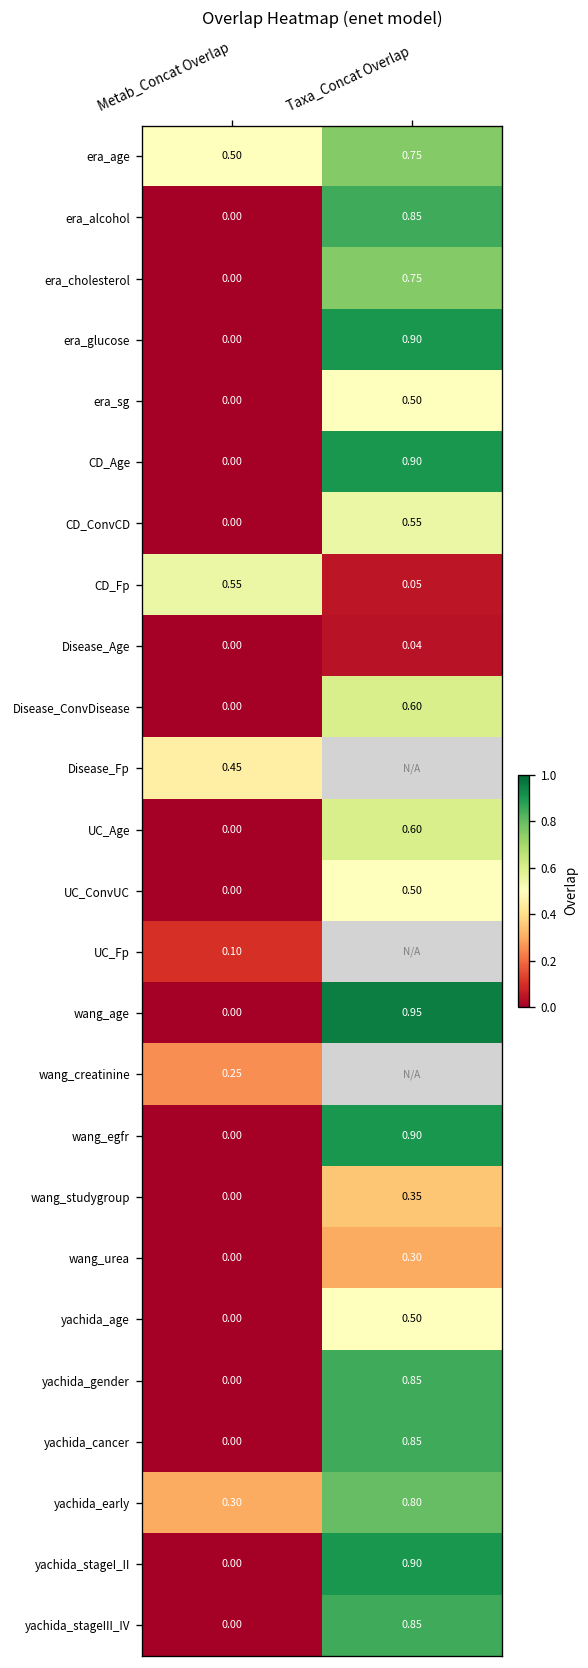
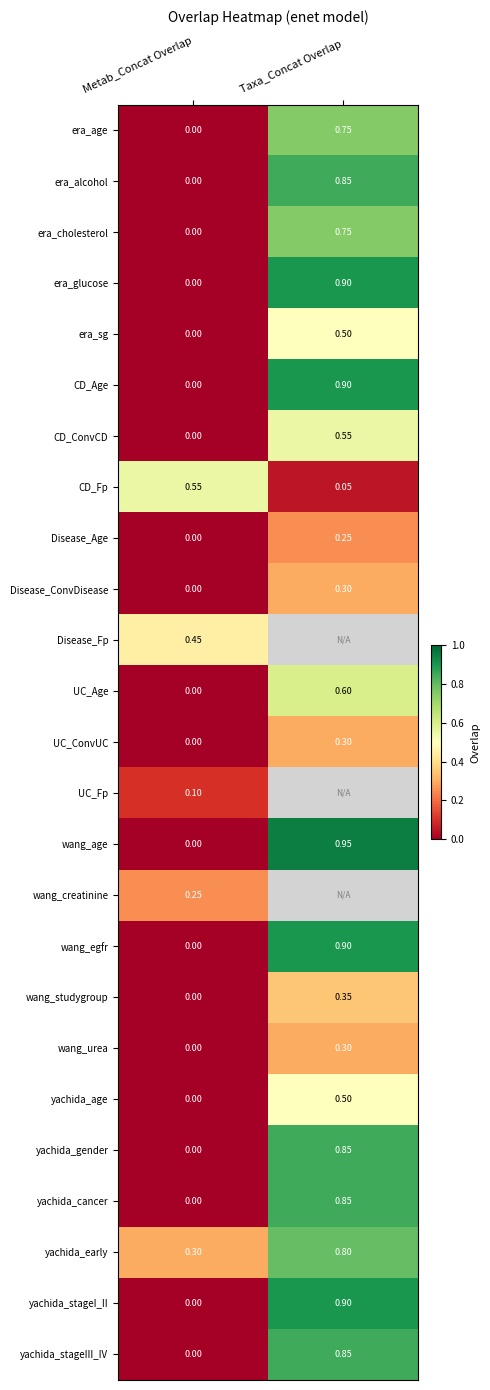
  {
    "era_age": {
-     "Metab_Concat Overlap": 0.50,
+     "Metab_Concat Overlap": 0.00,
      "Taxa_Concat Overlap": 0.75
    },
    "era_alcohol": {
      "Metab_Concat Overlap": 0.00,
      "Taxa_Concat Overlap": 0.85
    },
    "era_cholesterol": {
      "Metab_Concat Overlap": 0.00,
      "Taxa_Concat Overlap": 0.75
    },
    "era_glucose": {
      "Metab_Concat Overlap": 0.00,
      "Taxa_Concat Overlap": 0.90
    },
    "era_sg": {
      "Metab_Concat Overlap": 0.00,
      "Taxa_Concat Overlap": 0.50
    },
    "CD_Age": {
      "Metab_Concat Overlap": 0.00,
      "Taxa_Concat Overlap": 0.90
    },
    "CD_ConvCD": {
      "Metab_Concat Overlap": 0.00,
      "Taxa_Concat Overlap": 0.55
    },
    "CD_Fp": {
      "Metab_Concat Overlap": 0.55,
      "Taxa_Concat Overlap": 0.05
    },
    "Disease_Age": {
      "Metab_Concat Overlap": 0.00,
-     "Taxa_Concat Overlap": 0.04
+     "Taxa_Concat Overlap": 0.25
    },
    "Disease_ConvDisease": {
      "Metab_Concat Overlap": 0.00,
-     "Taxa_Concat Overlap": 0.60
+     "Taxa_Concat Overlap": 0.30
    },
    "Disease_Fp": {
      "Metab_Concat Overlap": 0.45
    },
    "UC_Age": {
      "Metab_Concat Overlap": 0.00,
      "Taxa_Concat Overlap": 0.60
    },
    "UC_ConvUC": {
      "Metab_Concat Overlap": 0.00,
-     "Taxa_Concat Overlap": 0.50
+     "Taxa_Concat Overlap": 0.30
    },
    "UC_Fp": {
      "Metab_Concat Overlap": 0.10
    },
    "wang_age": {
      "Metab_Concat Overlap": 0.00,
      "Taxa_Concat Overlap": 0.95
    },
    "wang_creatinine": {
      "Metab_Concat Overlap": 0.25
    },
    "wang_egfr": {
      "Metab_Concat Overlap": 0.00,
      "Taxa_Concat Overlap": 0.90
    },
    "wang_studygroup": {
      "Metab_Concat Overlap": 0.00,
      "Taxa_Concat Overlap": 0.35
    },
    "wang_urea": {
      "Metab_Concat Overlap": 0.00,
      "Taxa_Concat Overlap": 0.30
    },
    "yachida_age": {
      "Metab_Concat Overlap": 0.00,
      "Taxa_Concat Overlap": 0.50
    },
    "yachida_gender": {
      "Metab_Concat Overlap": 0.00,
      "Taxa_Concat Overlap": 0.85
    },
    "yachida_cancer": {
      "Metab_Concat Overlap": 0.00,
      "Taxa_Concat Overlap": 0.85
    },
    "yachida_early": {
      "Metab_Concat Overlap": 0.30,
      "Taxa_Concat Overlap": 0.80
    },
    "yachida_stageI_II": {
      "Metab_Concat Overlap": 0.00,
      "Taxa_Concat Overlap": 0.90
    },
    "yachida_stageIII_IV": {
      "Metab_Concat Overlap": 0.00,
      "Taxa_Concat Overlap": 0.85
    }
  }
